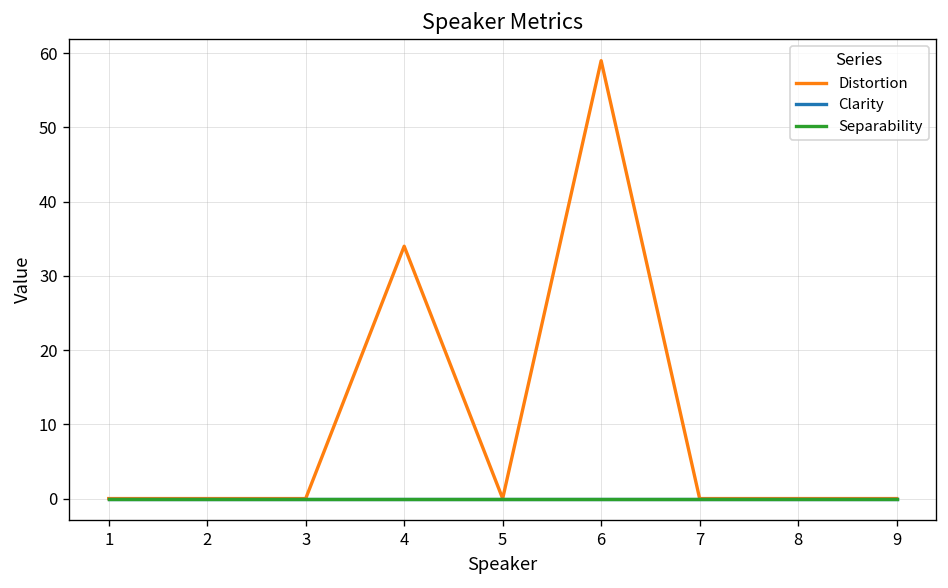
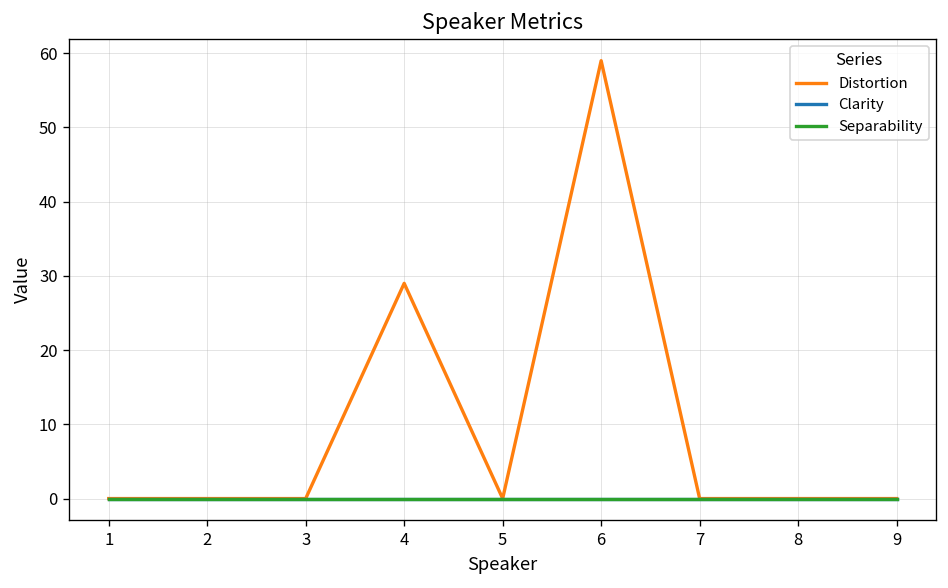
  {
    "Distortion": {
-     "4": 34,
+     "4": 29,
      "6": 59
    },
    "Separability": {
      "4": 0,
      "6": 0
    }
  }
